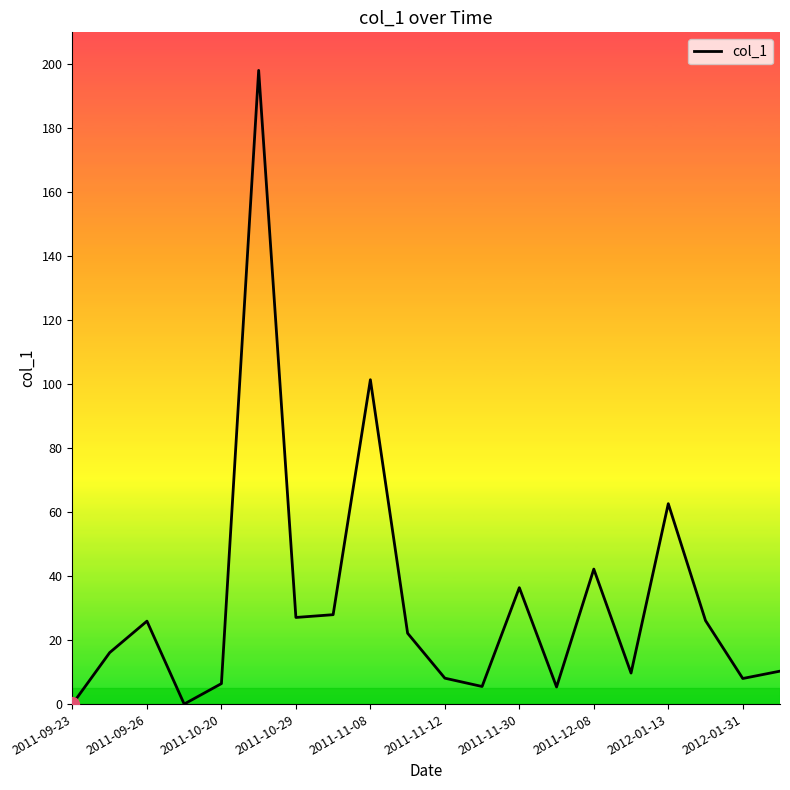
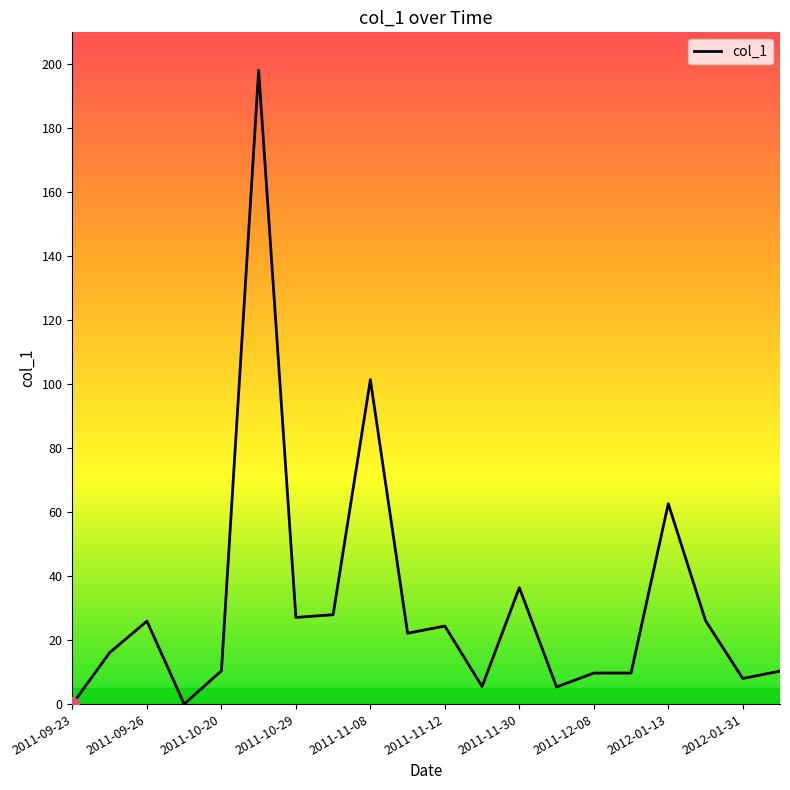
  {
    "col_1": {
      "2011-09-26": 26,
-     "2011-10-20": 6,
+     "2011-10-20": 10,
      "2011-10-29": 27,
      "2011-11-08": 101,
-     "2011-11-12": 8,
+     "2011-11-12": 24,
      "2011-11-30": 36,
-     "2011-12-08": 42,
+     "2011-12-08": 10,
      "2012-01-13": 63,
      "2012-01-31": 8
    }
  }
